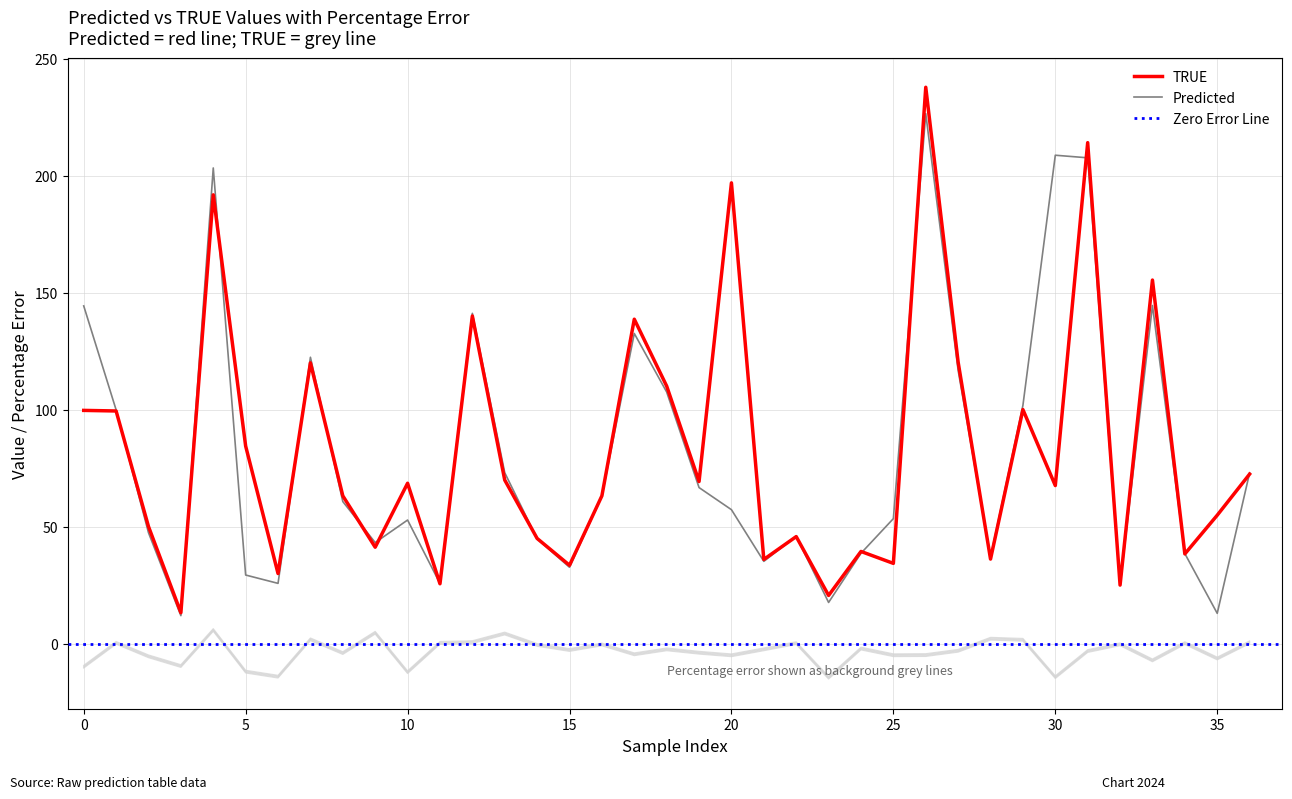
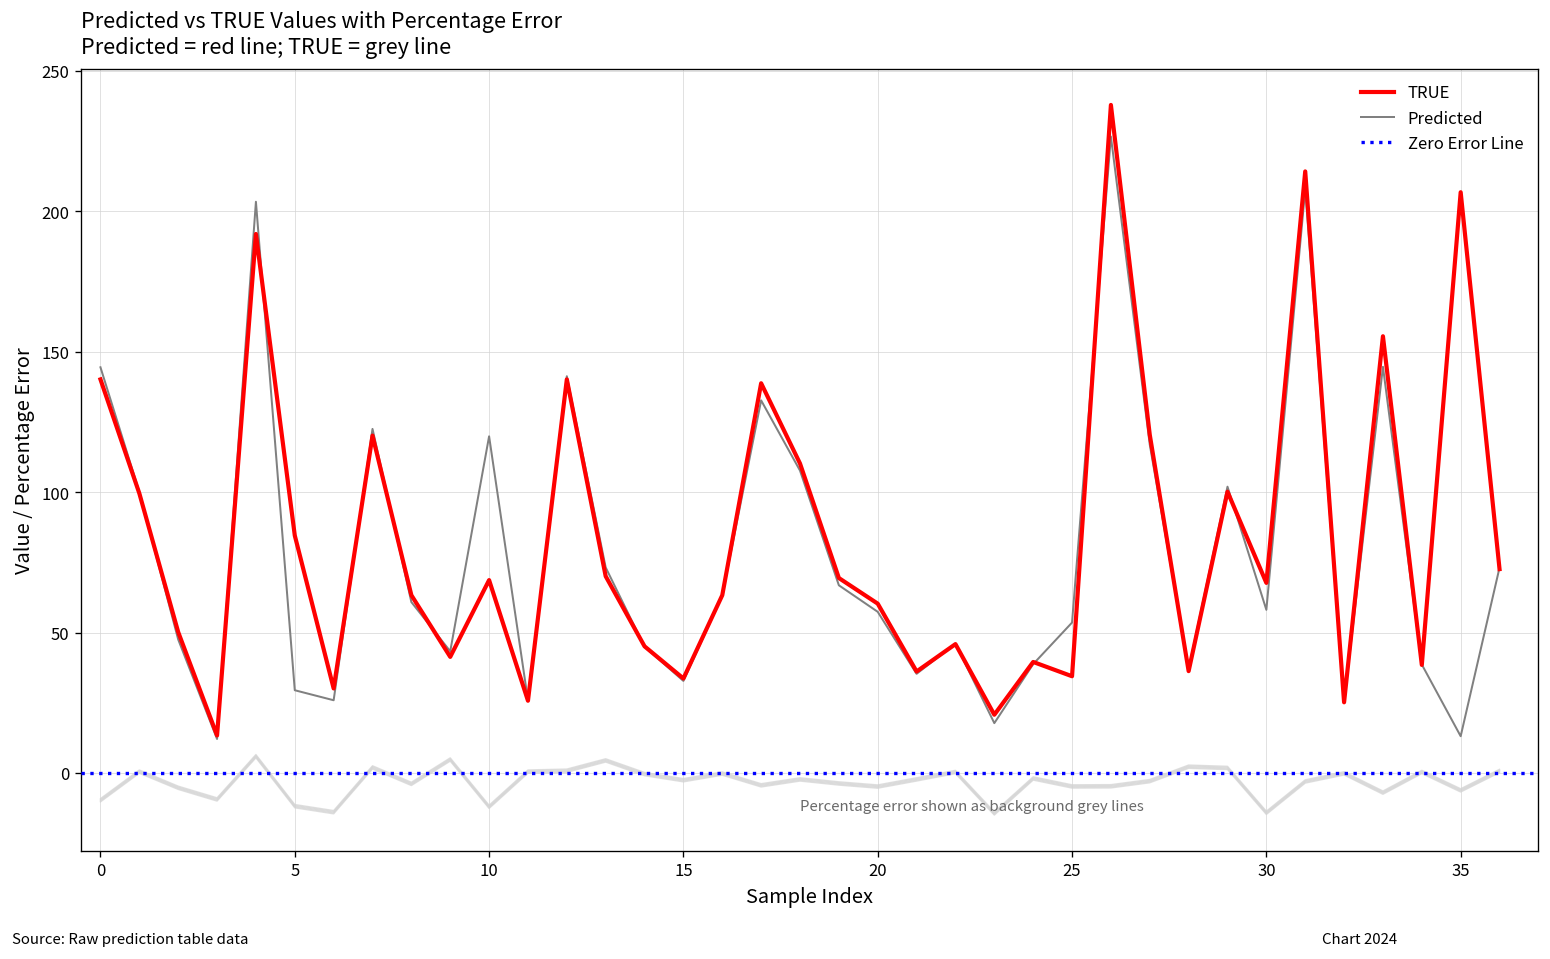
  {
    "TRUE": {
-     "0": 100,
+     "0": 140,
      "5": 85,
      "10": 69,
-     "20": 197,
+     "20": 60,
      "25": 34,
      "30": 68,
-     "35": 55
+     "35": 207
    },
    "Predicted": {
      "0": 144,
      "5": 29,
-     "10": 53,
+     "10": 120,
      "20": 57,
      "25": 54,
-     "30": 209,
+     "30": 58,
      "35": 13
    }
  }
